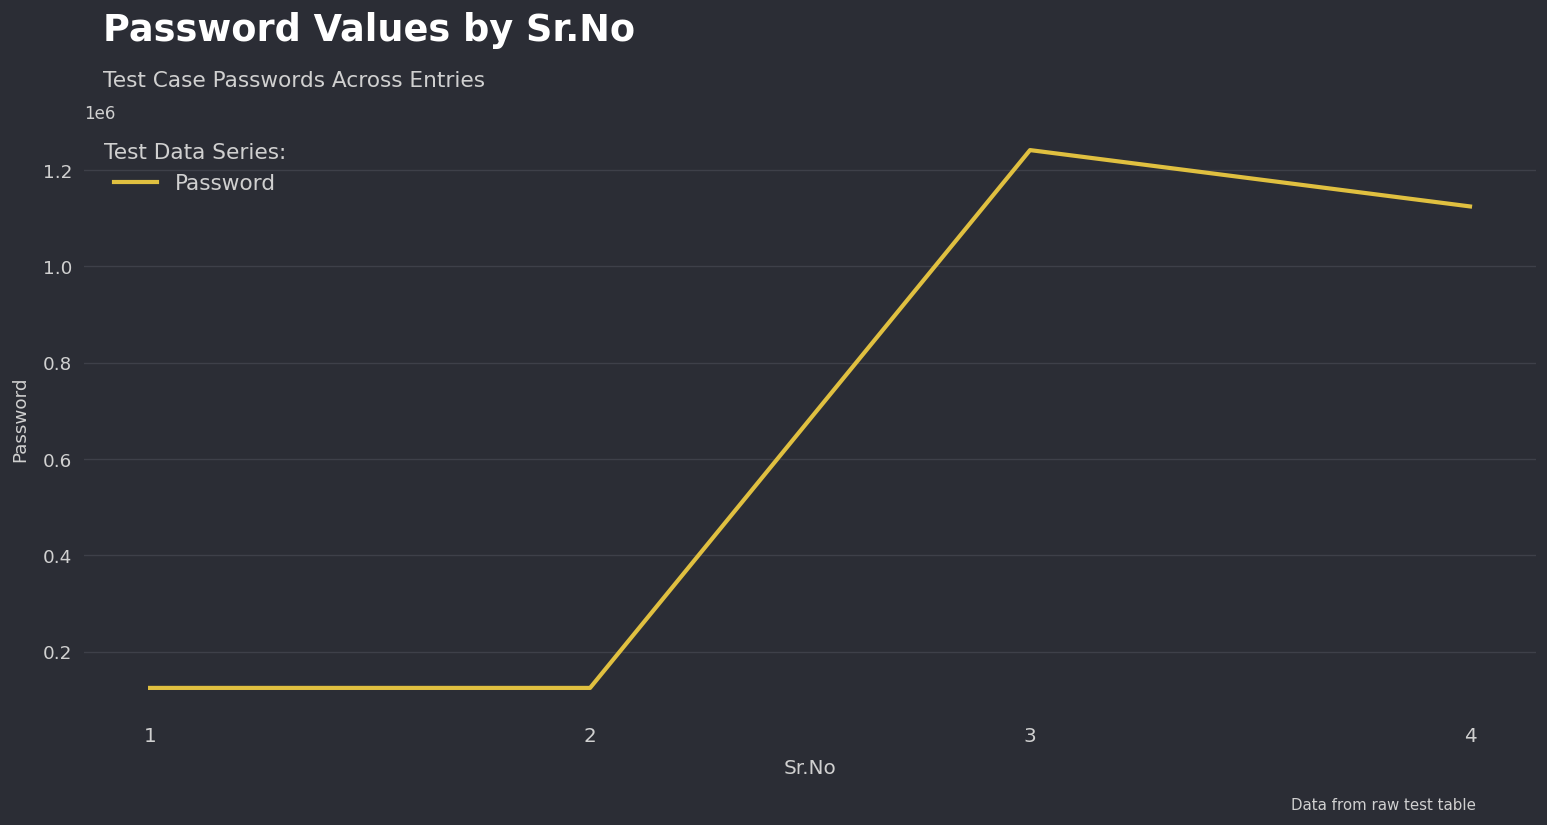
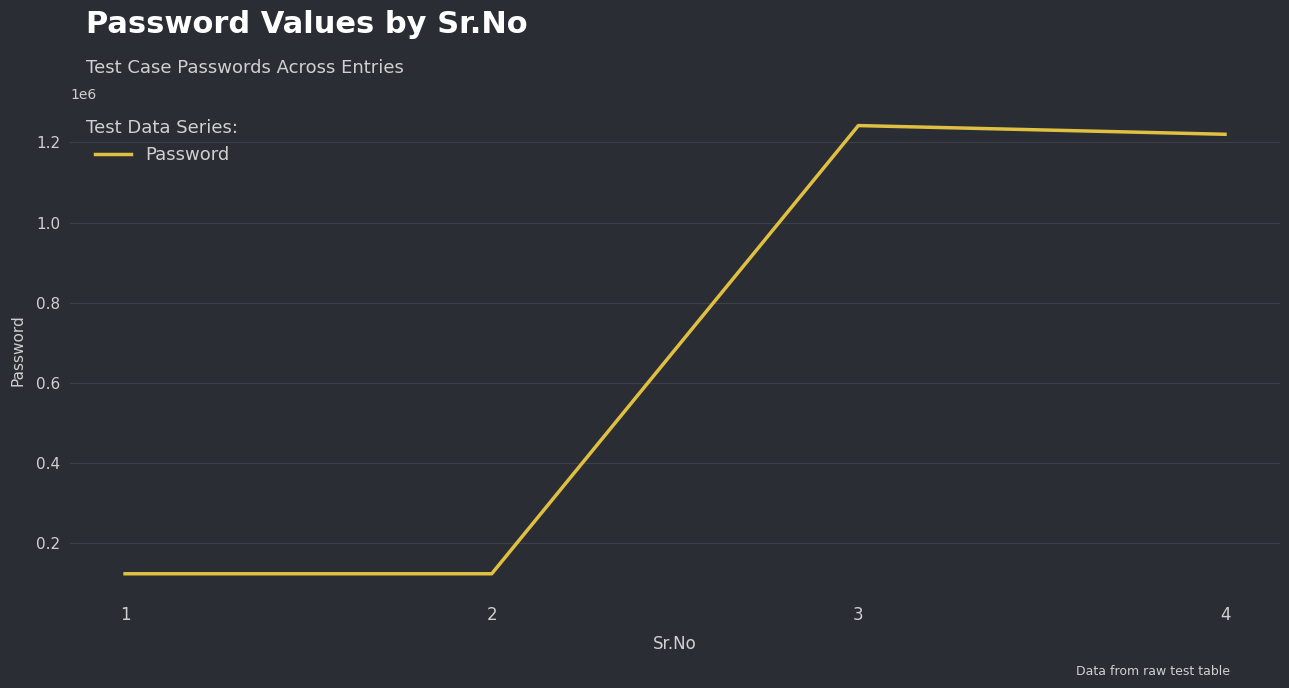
  {
    "1": 120000,
    "2": 120000,
    "3": 1240000,
-   "4": 1120000
+   "4": 1220000
  }
